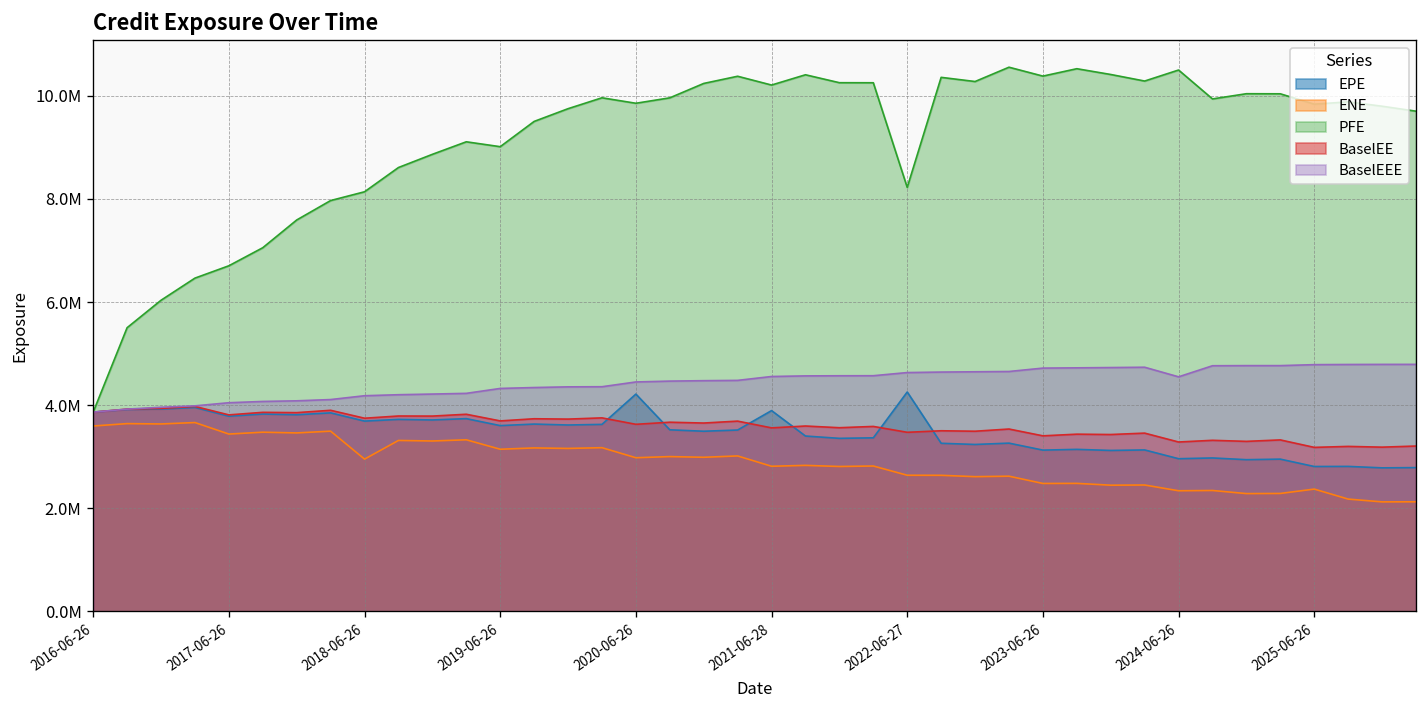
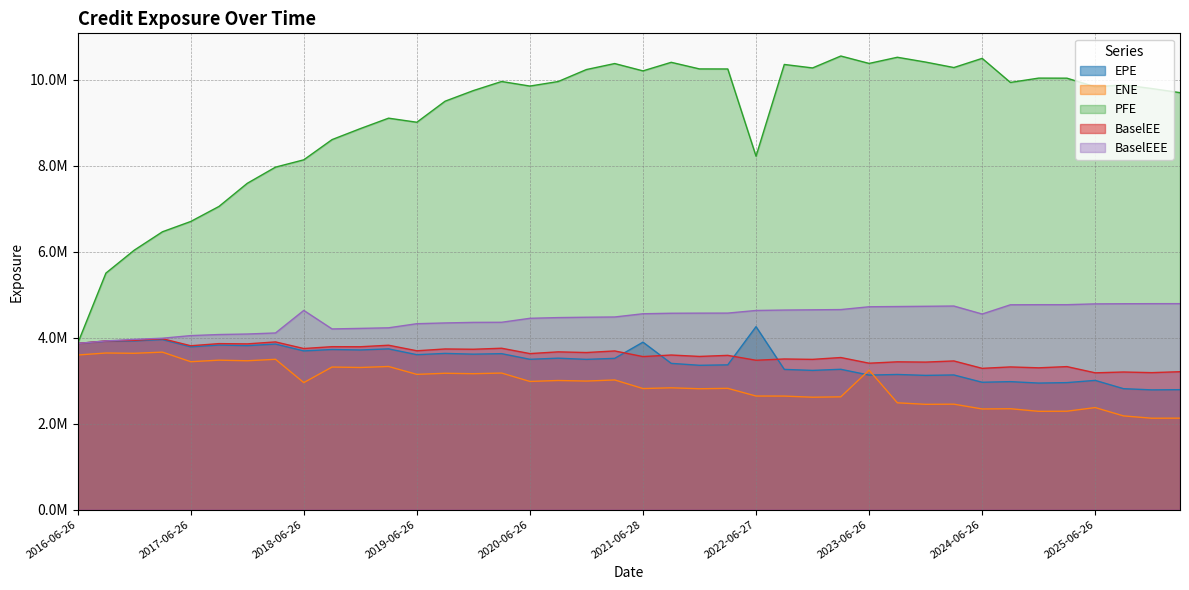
  {
    "EPE": {
      "2019-06-26": 3600000,
-     "2020-06-26": 4200000,
+     "2020-06-26": 3500000,
      "2021-06-28": 3900000,
      "2022-06-27": 4300000,
      "2023-06-26": 3100000,
      "2024-06-26": 3000000,
-     "2025-06-26": 2800000
+     "2025-06-26": 3000000
    },
    "ENE": {
      "2016-06-26": 3600000,
      "2017-06-26": 3400000,
      "2018-06-26": 3000000,
      "2019-06-26": 3100000,
      "2020-06-26": 3000000,
      "2021-06-28": 2800000,
      "2022-06-27": 2600000,
-     "2023-06-26": 2500000,
+     "2023-06-26": 3200000,
      "2024-06-26": 2300000,
      "2025-06-26": 2400000
    },
    "PFE": {
      "2017-06-26": 6700000,
      "2018-06-26": 8100000,
      "2019-06-26": 9000000,
      "2020-06-26": 9900000,
      "2021-06-28": 10200000,
      "2022-06-27": 8200000,
      "2023-06-26": 10400000,
      "2024-06-26": 10500000
    },
    "BaselEE": {
      "2019-06-26": 3700000,
      "2020-06-26": 3600000,
      "2021-06-28": 3600000,
      "2022-06-27": 3500000,
      "2023-06-26": 3400000,
      "2024-06-26": 3300000,
      "2025-06-26": 3200000
    },
    "BaselEEE": {
      "2017-06-26": 4000000,
-     "2018-06-26": 4200000,
+     "2018-06-26": 4600000,
      "2019-06-26": 4300000,
      "2020-06-26": 4400000,
      "2021-06-28": 4600000,
      "2022-06-27": 4600000,
      "2023-06-26": 4700000,
      "2024-06-26": 4500000,
      "2025-06-26": 4800000
    }
  }
